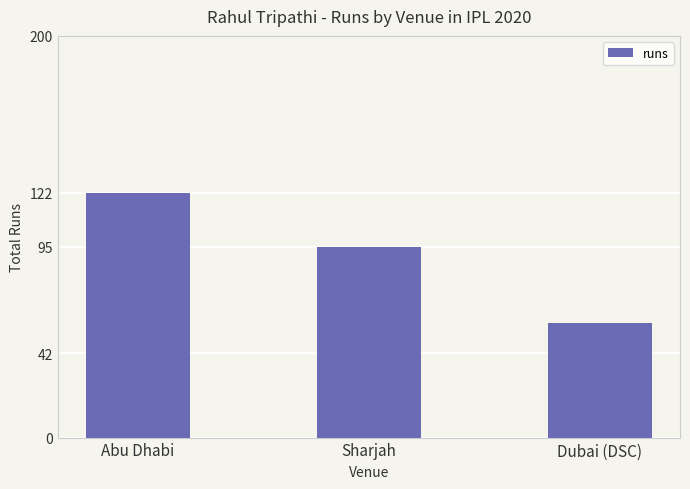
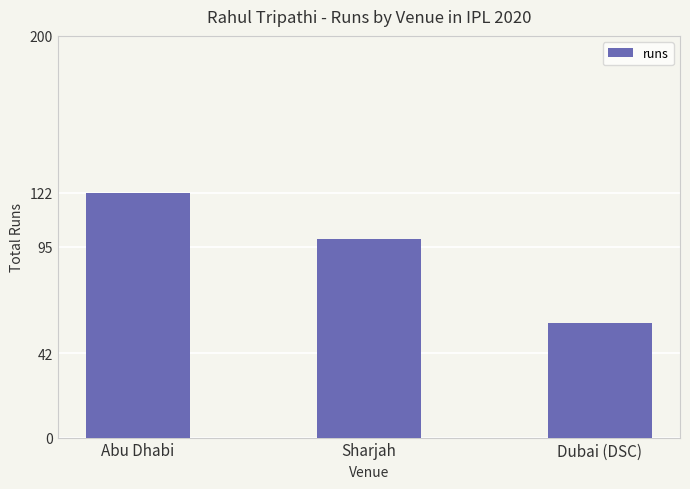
  {
    "Abu Dhabi": 122,
-   "Sharjah": 95,
+   "Sharjah": 99,
    "Dubai (DSC)": 57
  }
